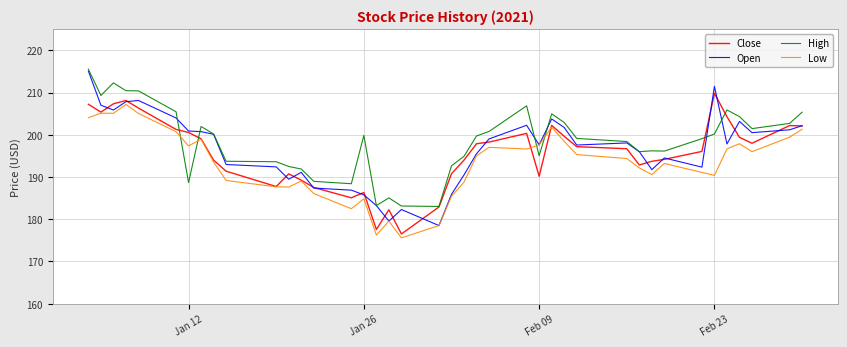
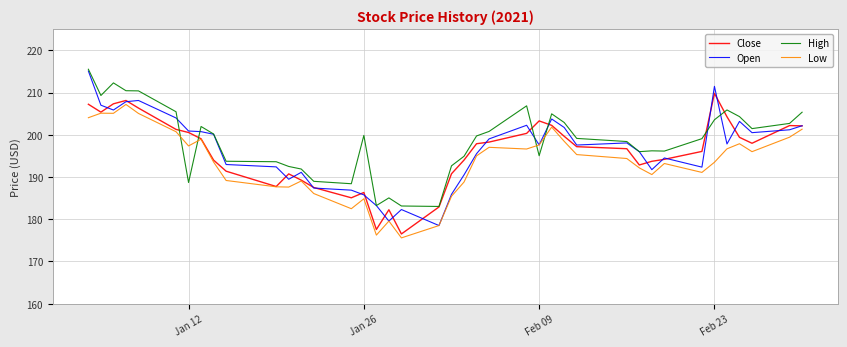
  {
    "Close": {
-     "Feb 09": 190,
+     "Feb 09": 203,
      "Feb 23": 210
    },
    "Open": {
      "Feb 23": 211
    },
    "High": {
      "Jan 12": 189,
      "Jan 26": 200,
      "Feb 09": 195,
-     "Feb 23": 200
+     "Feb 23": 204
    },
    "Low": {
      "Jan 12": 197,
      "Jan 26": 185,
-     "Feb 23": 190
+     "Feb 23": 193
    }
  }
